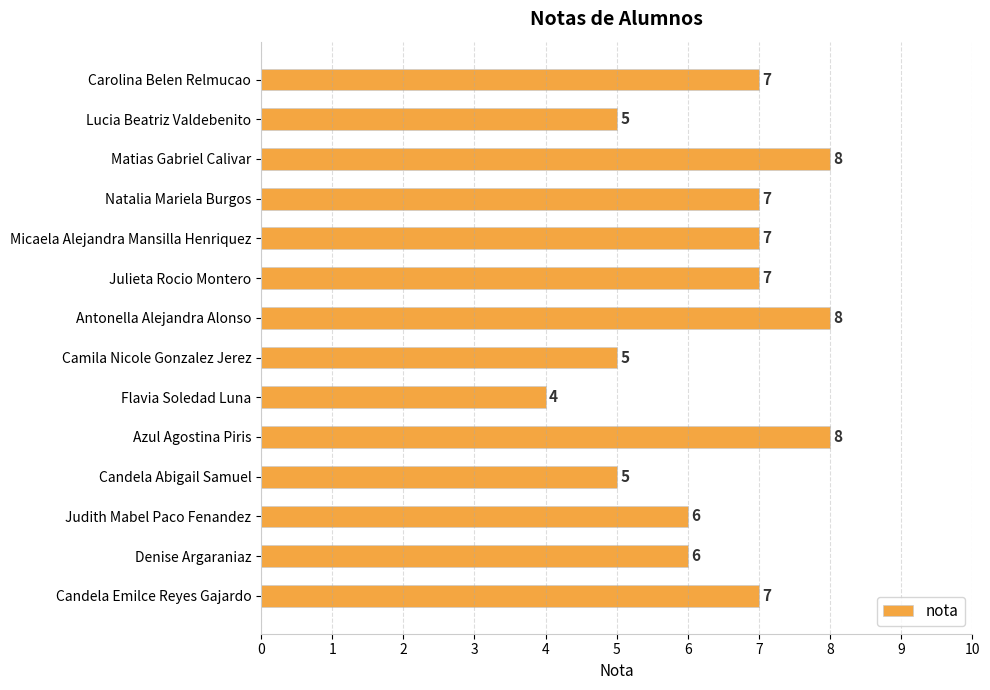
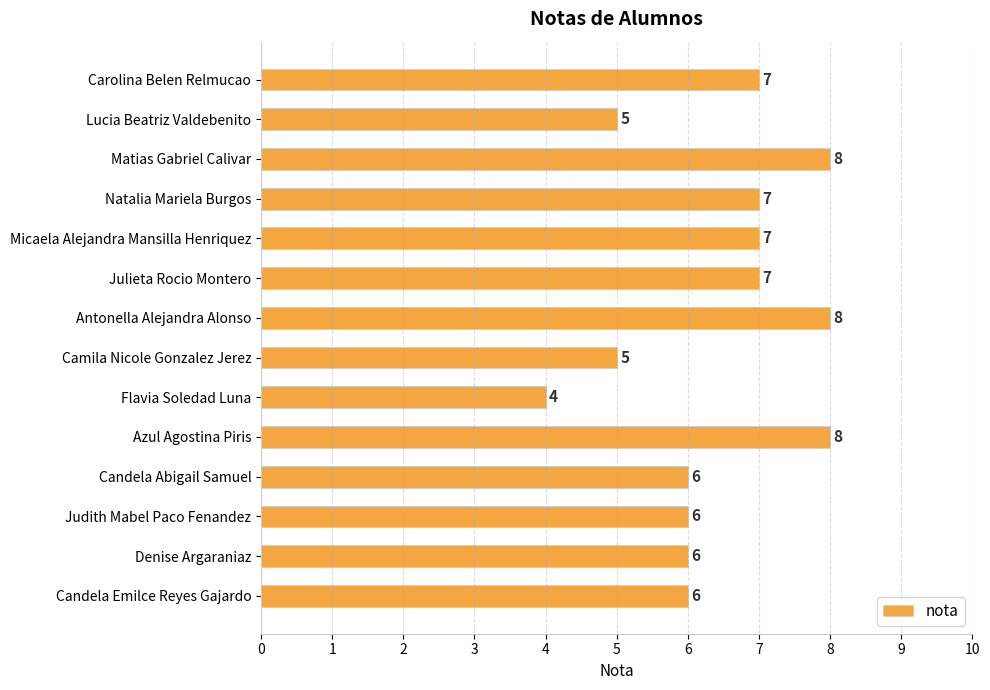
  {
    "Carolina Belen Relmucao": 7,
    "Lucia Beatriz Valdebenito": 5,
    "Matias Gabriel Calivar": 8,
    "Natalia Mariela Burgos": 7,
    "Micaela Alejandra Mansilla Henriquez": 7,
    "Julieta Rocio Montero": 7,
    "Antonella Alejandra Alonso": 8,
    "Camila Nicole Gonzalez Jerez": 5,
    "Flavia Soledad Luna": 4,
    "Azul Agostina Piris": 8,
-   "Candela Abigail Samuel": 5,
+   "Candela Abigail Samuel": 6,
    "Judith Mabel Paco Fenandez": 6,
    "Denise Argaraniaz": 6,
-   "Candela Emilce Reyes Gajardo": 7
+   "Candela Emilce Reyes Gajardo": 6
  }
